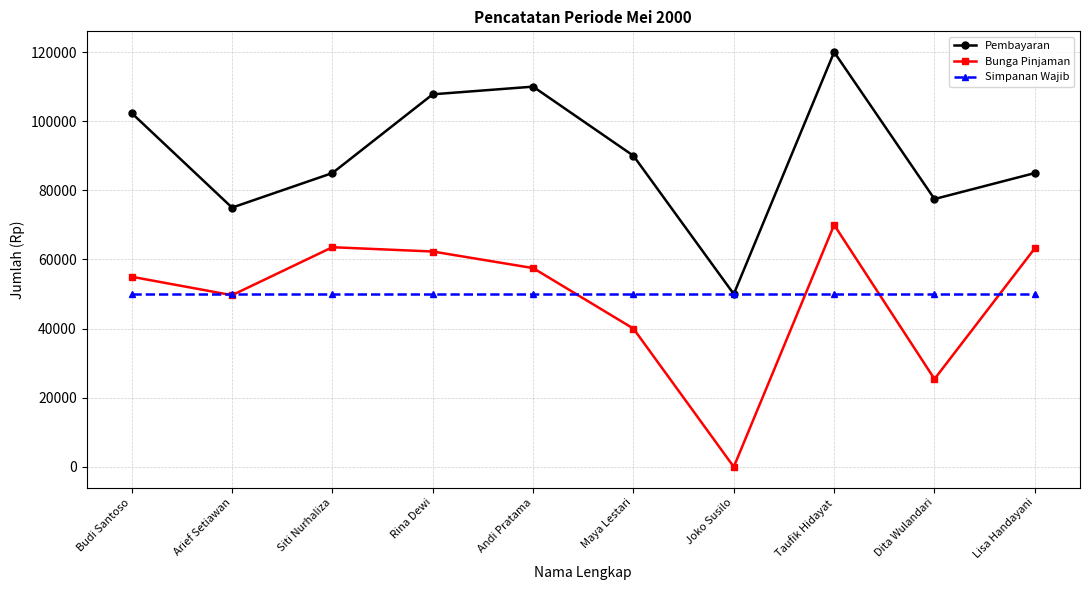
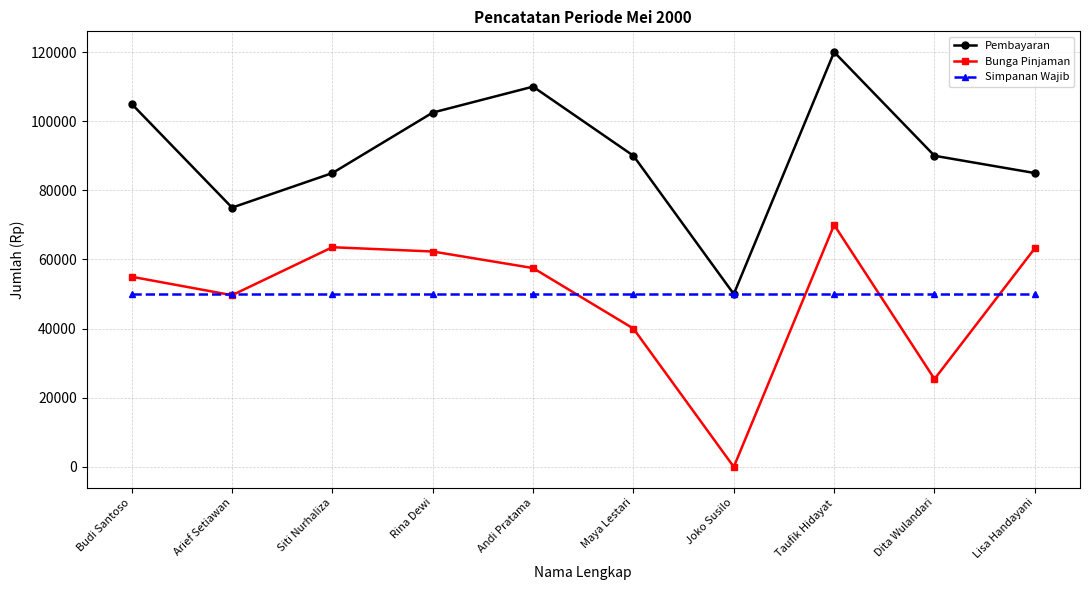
  {
    "Pembayaran": {
-     "Budi Santoso": 102000,
+     "Budi Santoso": 105000,
      "Arief Setiawan": 75000,
      "Siti Nurhaliza": 85000,
-     "Rina Dewi": 108000,
+     "Rina Dewi": 103000,
      "Andi Pratama": 110000,
      "Maya Lestari": 90000,
      "Taufik Hidayat": 120000,
-     "Dita Wulandari": 77000,
+     "Dita Wulandari": 90000,
      "Lisa Handayani": 85000
    },
    "Bunga Pinjaman": {
      "Budi Santoso": 55000,
      "Siti Nurhaliza": 64000,
      "Rina Dewi": 62000,
      "Andi Pratama": 58000,
      "Maya Lestari": 40000,
      "Joko Susilo": 0,
      "Taufik Hidayat": 70000,
      "Dita Wulandari": 25000,
      "Lisa Handayani": 63000
    },
    "Simpanan Wajib": {
      "Budi Santoso": 50000,
      "Siti Nurhaliza": 50000,
      "Rina Dewi": 50000,
      "Andi Pratama": 50000,
      "Maya Lestari": 50000,
      "Taufik Hidayat": 50000,
      "Dita Wulandari": 50000,
      "Lisa Handayani": 50000
    }
  }
